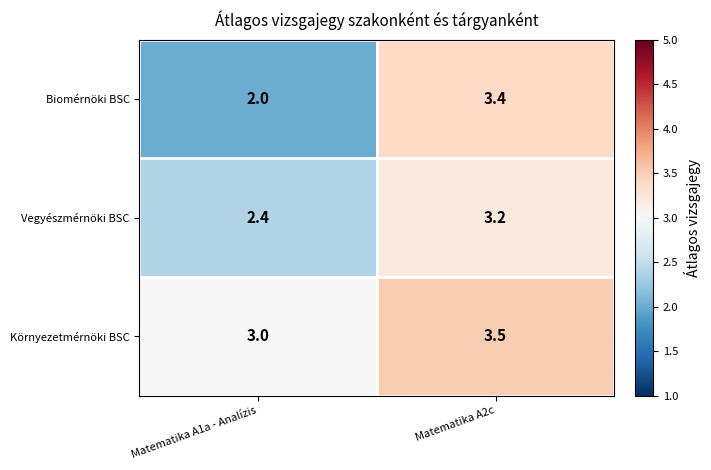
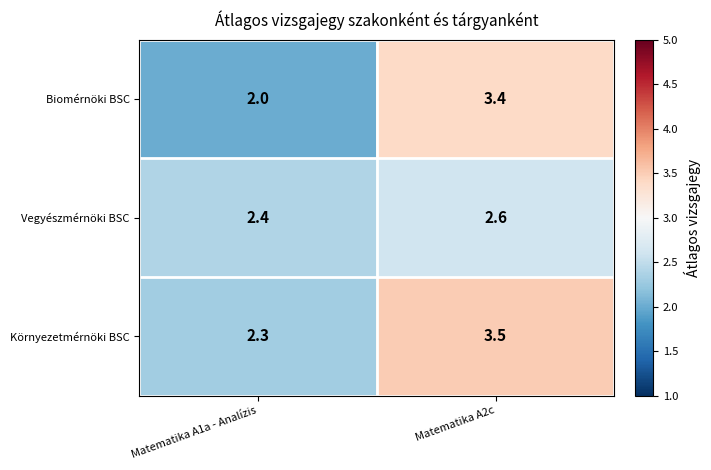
  {
    "Biomérnöki BSC": {
      "Matematika A1a - Analízis": 2.0,
      "Matematika A2c": 3.4
    },
    "Vegyészmérnöki BSC": {
      "Matematika A1a - Analízis": 2.4,
-     "Matematika A2c": 3.2
+     "Matematika A2c": 2.6
    },
    "Környezetmérnöki BSC": {
-     "Matematika A1a - Analízis": 3.0,
+     "Matematika A1a - Analízis": 2.3,
      "Matematika A2c": 3.5
    }
  }
